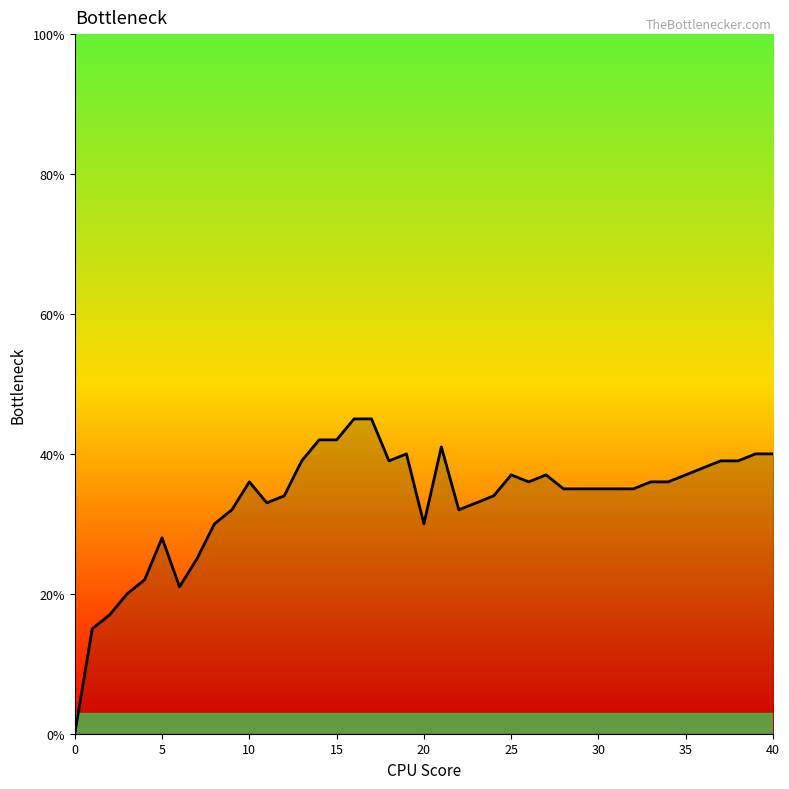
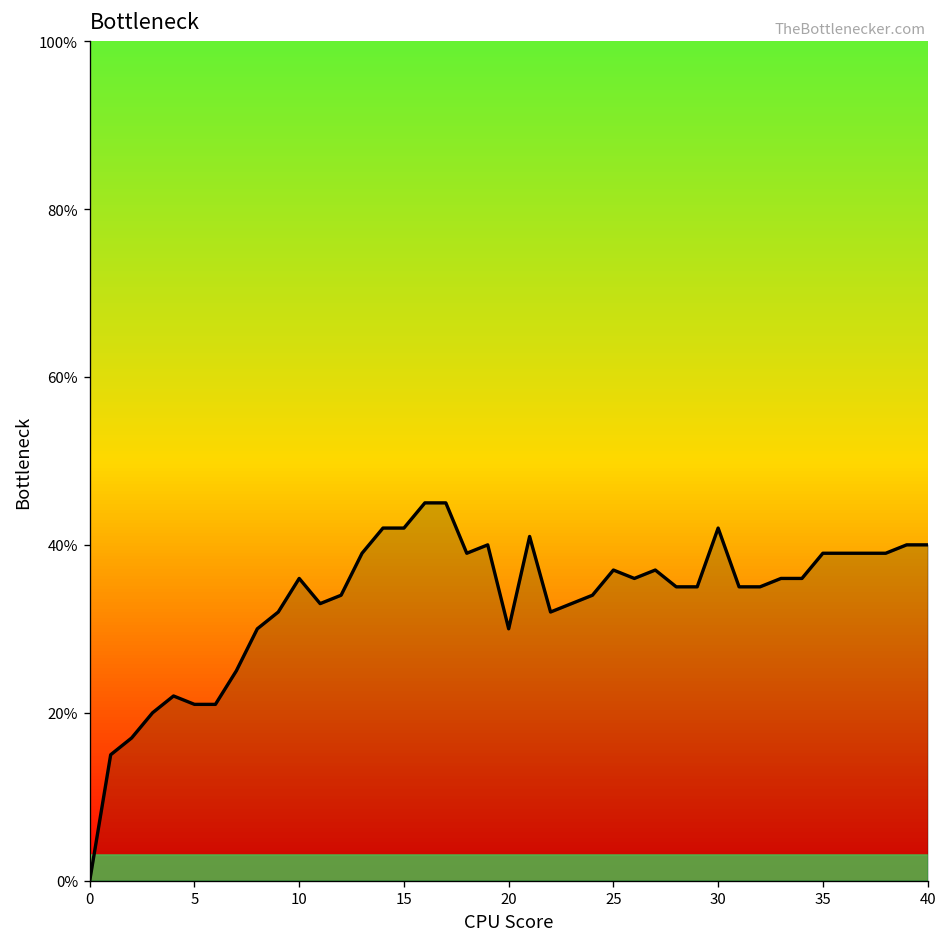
  {
-   "5": "28%",
+   "5": "21%",
    "10": "36%",
    "15": "42%",
    "20": "30%",
    "25": "37%",
-   "30": "35%",
-   "35": "37%",
+   "30": "42%",
+   "35": "39%",
    "40": "40%"
  }
